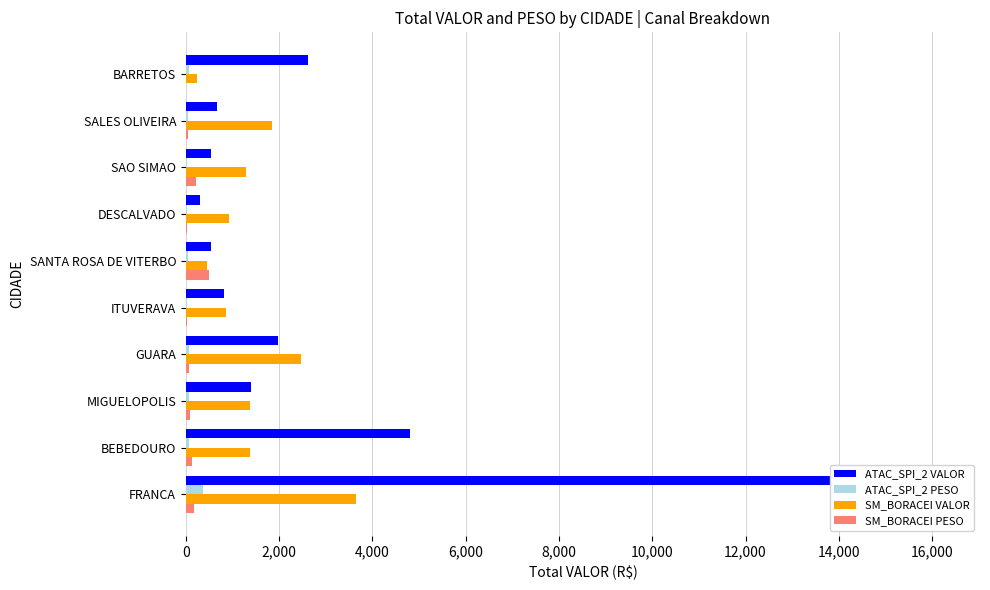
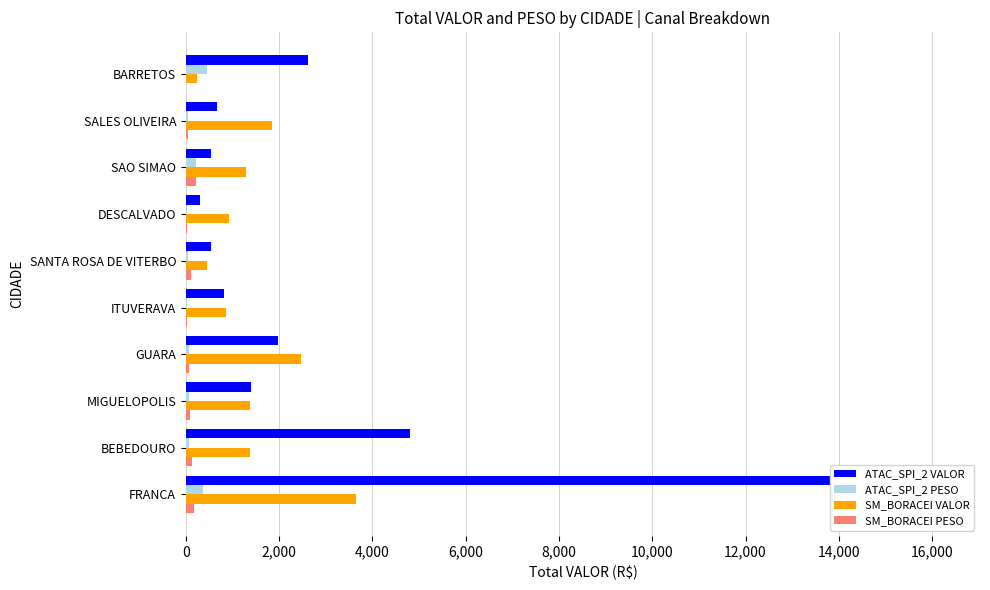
  {
    "ATAC_SPI_2 VALOR": {
      "BARRETOS": "2,600",
      "SALES OLIVEIRA": "700",
      "SAO SIMAO": "500",
      "DESCALVADO": "300",
      "SANTA ROSA DE VITERBO": "500",
      "ITUVERAVA": "800",
      "GUARA": "2,000",
      "MIGUELOPOLIS": "1,400",
      "BEBEDOURO": "4,800"
    },
    "ATAC_SPI_2 PESO": {
-     "BARRETOS": "100",
-     "SAO SIMAO": "0",
+     "BARRETOS": "400",
+     "SAO SIMAO": "200",
      "GUARA": "100",
      "MIGUELOPOLIS": "100",
      "BEBEDOURO": "100",
      "FRANCA": "400"
    },
    "SM_BORACEI VALOR": {
      "BARRETOS": "200",
      "SALES OLIVEIRA": "1,800",
      "SAO SIMAO": "1,300",
      "DESCALVADO": "900",
      "SANTA ROSA DE VITERBO": "400",
      "ITUVERAVA": "900",
      "GUARA": "2,500",
      "MIGUELOPOLIS": "1,400",
      "BEBEDOURO": "1,400",
      "FRANCA": "3,600"
    },
    "SM_BORACEI PESO": {
      "SAO SIMAO": "200",
-     "SANTA ROSA DE VITERBO": "500",
+     "SANTA ROSA DE VITERBO": "100",
      "GUARA": "100",
      "MIGUELOPOLIS": "100",
      "BEBEDOURO": "100",
      "FRANCA": "200"
    }
  }
